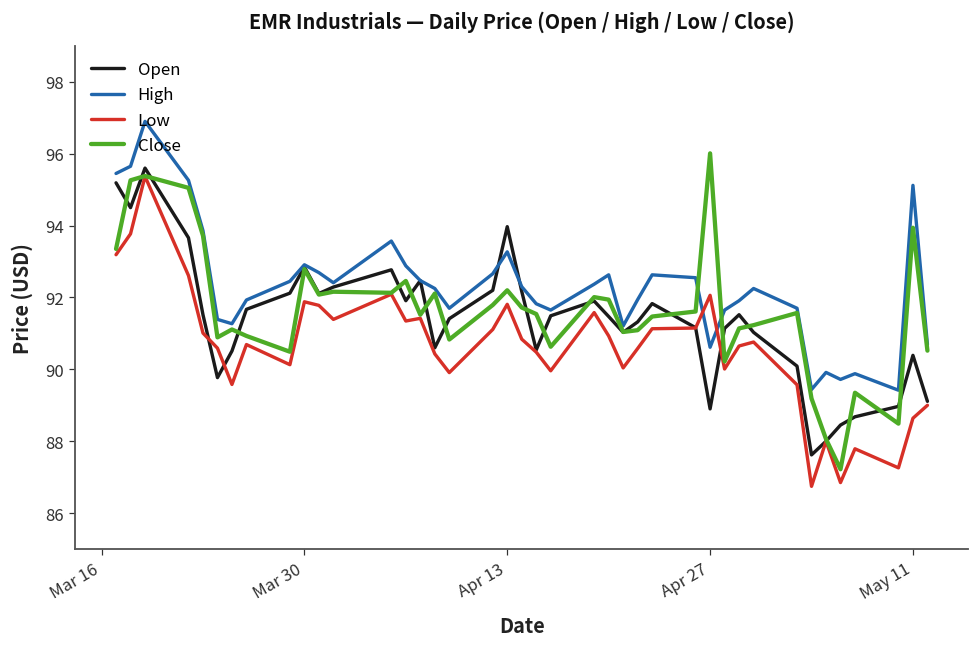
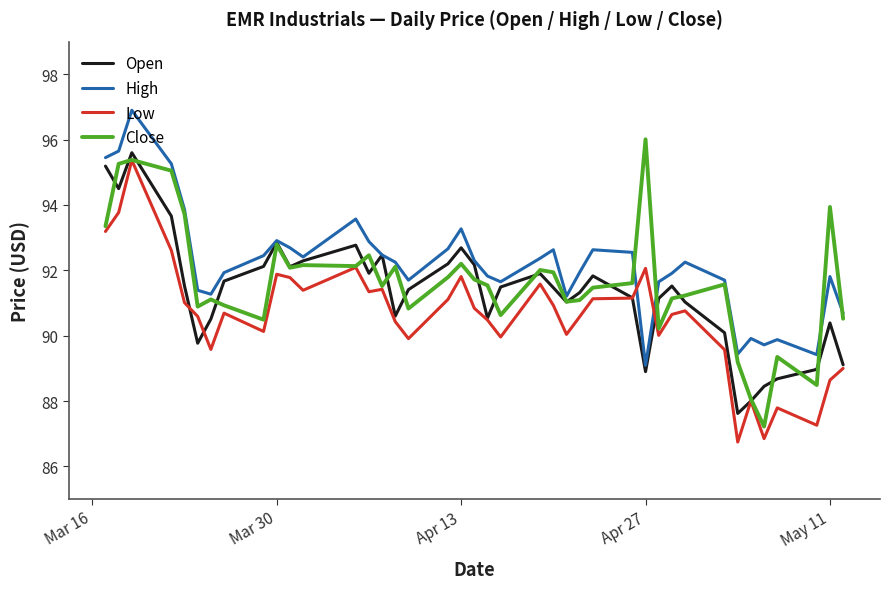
  {
    "Open": {
-     "Apr 13": 94.0,
+     "Apr 13": 92.7,
      "Apr 27": 88.9,
      "May 11": 90.4
    },
    "High": {
      "Apr 13": 93.3,
-     "Apr 27": 90.6,
-     "May 11": 95.1
+     "Apr 27": 89.1,
+     "May 11": 91.8
    },
    "Low": {
      "Mar 30": 91.9,
      "Apr 13": 91.8,
      "Apr 27": 92.1,
      "May 11": 88.6
    },
    "Close": {
      "Apr 13": 92.2,
      "Apr 27": 96.0,
      "May 11": 93.9
    }
  }
